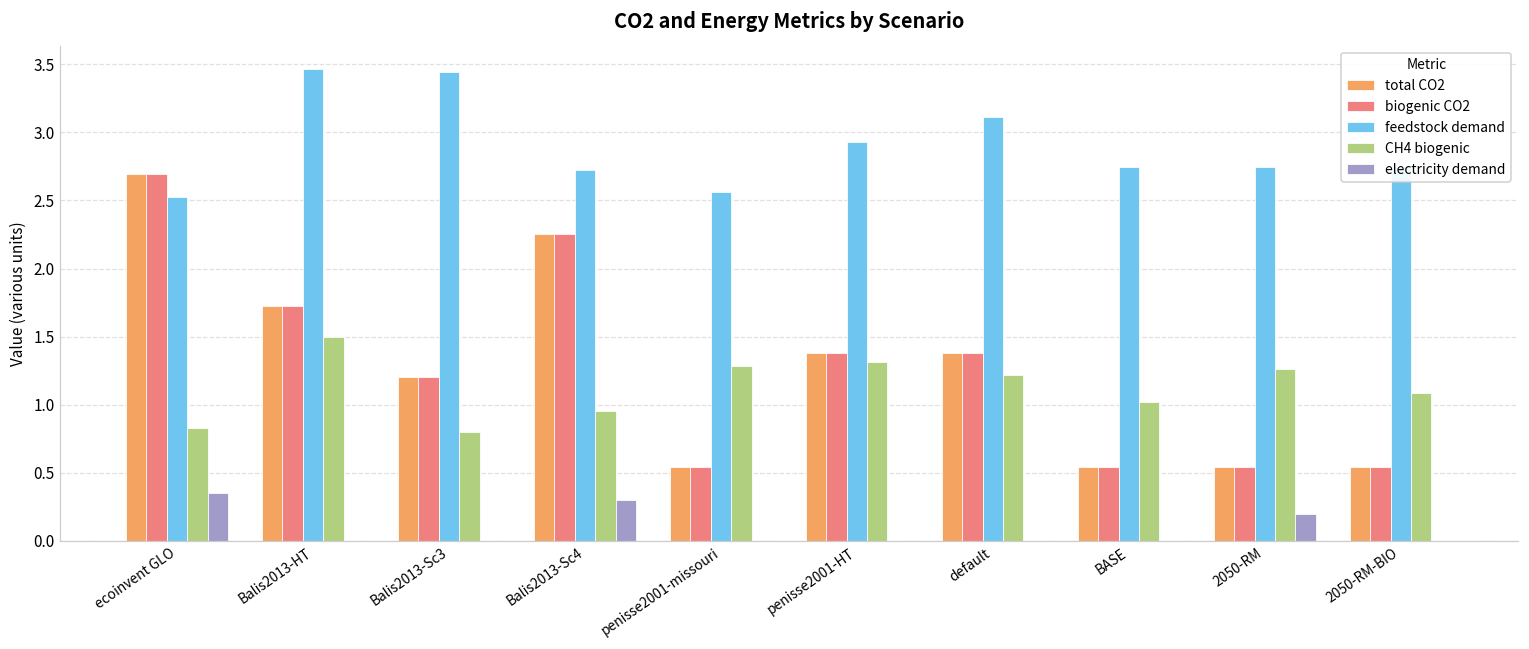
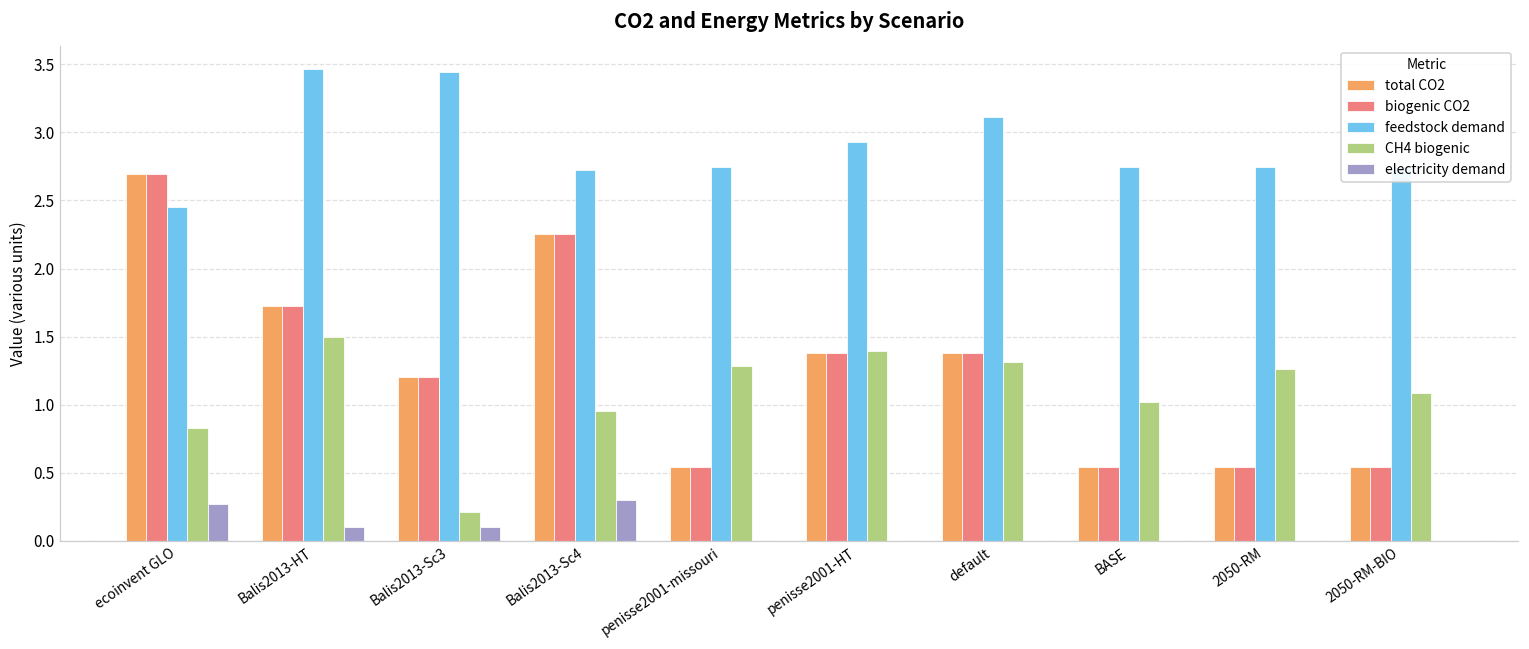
  {
    "feedstock demand": {
-     "ecoinvent GLO": 2.52,
+     "ecoinvent GLO": 2.46,
      "Balis2013-HT": 3.46,
      "Balis2013-Sc3": 3.44,
      "Balis2013-Sc4": 2.72,
-     "penisse2001-missouri": 2.56,
+     "penisse2001-missouri": 2.75,
      "penisse2001-HT": 2.93,
      "default": 3.11,
      "BASE": 2.75,
      "2050-RM": 2.75
    },
    "CH4 biogenic": {
      "ecoinvent GLO": 0.83,
      "Balis2013-HT": 1.50,
-     "Balis2013-Sc3": 0.80,
+     "Balis2013-Sc3": 0.21,
      "Balis2013-Sc4": 0.95,
      "penisse2001-missouri": 1.29,
-     "penisse2001-HT": 1.32,
-     "default": 1.22,
+     "penisse2001-HT": 1.40,
+     "default": 1.32,
      "BASE": 1.02,
      "2050-RM": 1.27,
      "2050-RM-BIO": 1.09
    },
    "electricity demand": {
-     "ecoinvent GLO": 0.35,
-     "Balis2013-HT": 0.0,
-     "Balis2013-Sc3": 0.0,
+     "ecoinvent GLO": 0.27,
+     "Balis2013-HT": 0.1,
+     "Balis2013-Sc3": 0.1,
      "Balis2013-Sc4": 0.30,
      "penisse2001-missouri": 0.00,
      "penisse2001-HT": 0.00,
      "default": 0.00,
      "BASE": 0.00,
-     "2050-RM": 0.2,
+     "2050-RM": 0.0,
      "2050-RM-BIO": 0.00
    }
  }
